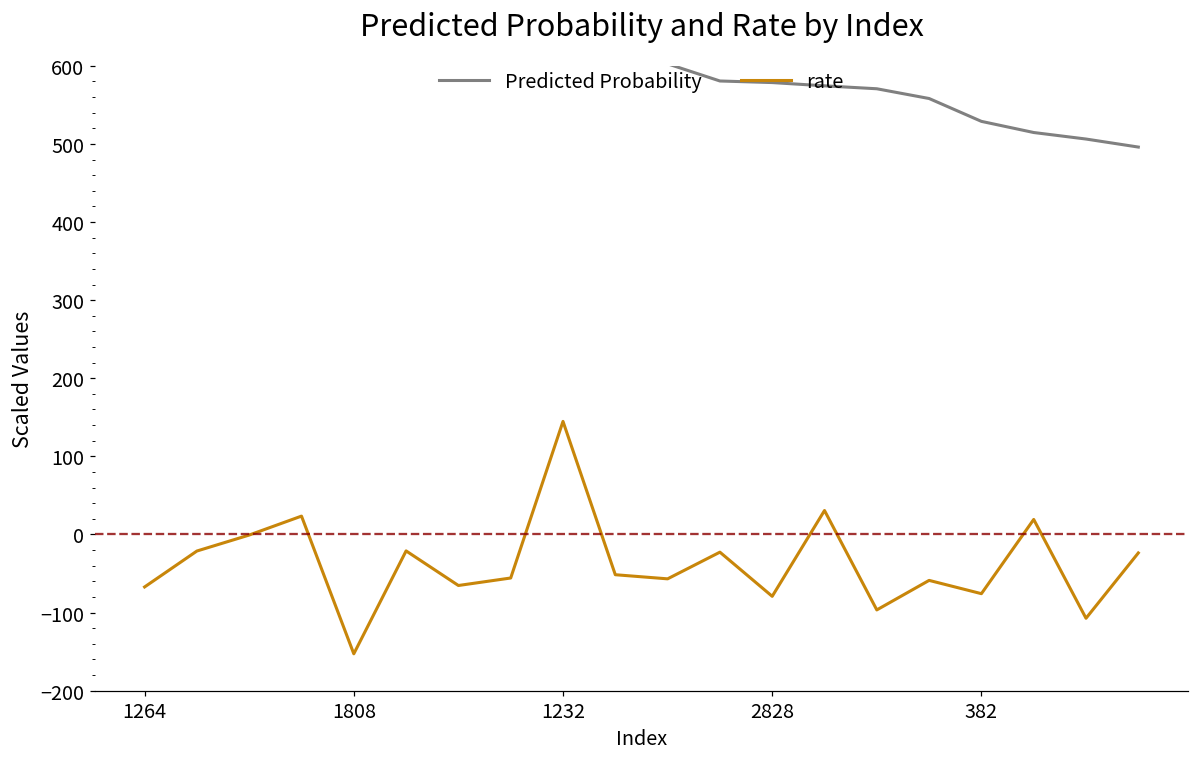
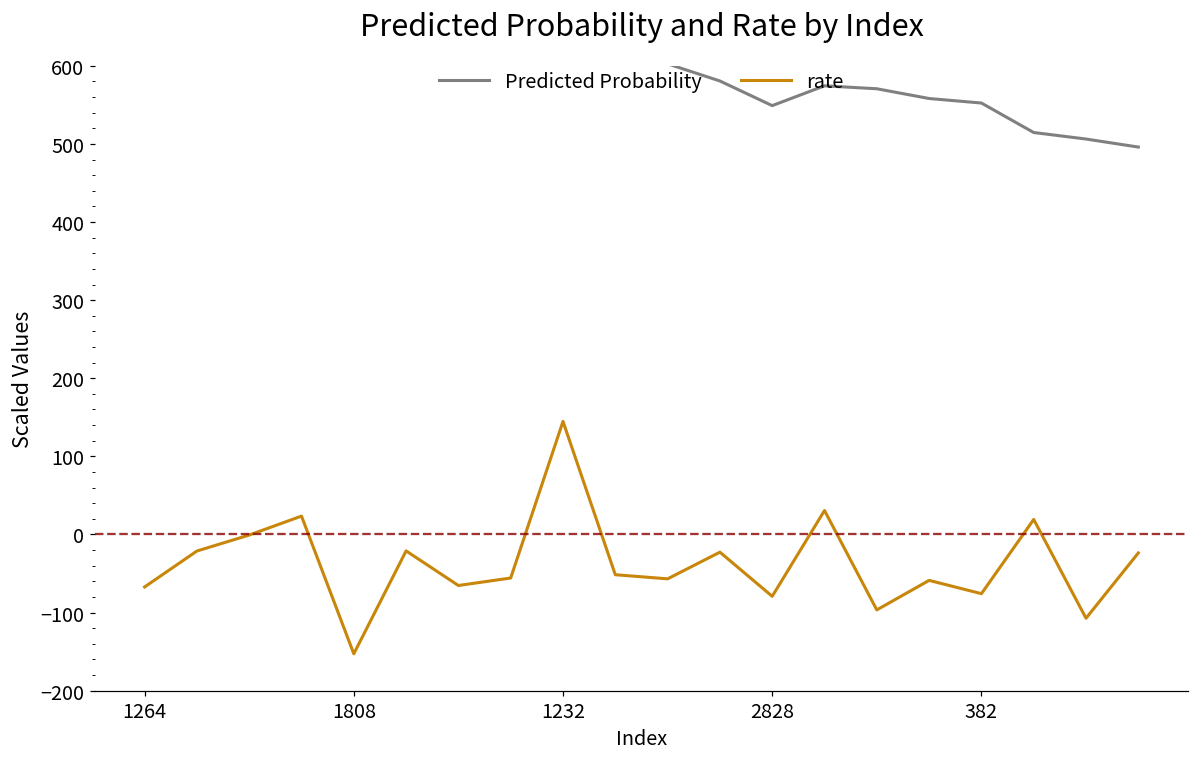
  {
    "Predicted Probability": {
-     "2828": 580,
-     "382": 530
+     "2828": 550,
+     "382": 550
    },
    "rate": {
      "1264": -70,
      "1808": -150,
      "1232": 140,
      "2828": -80,
      "382": -80
    }
  }
